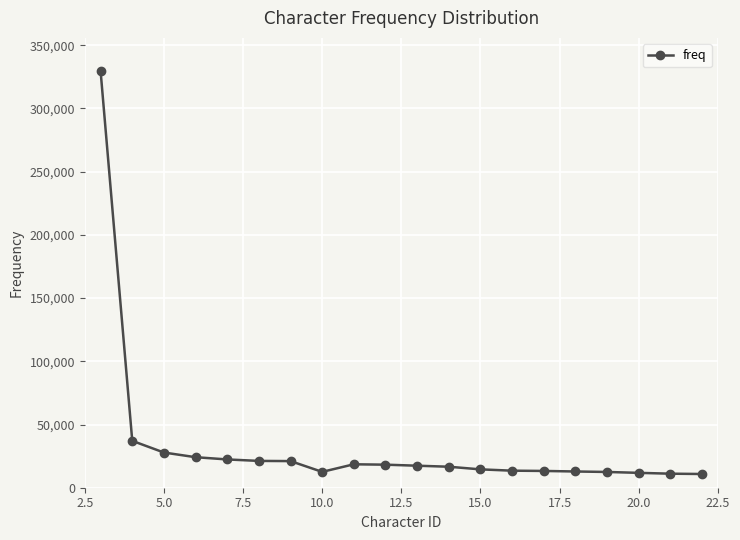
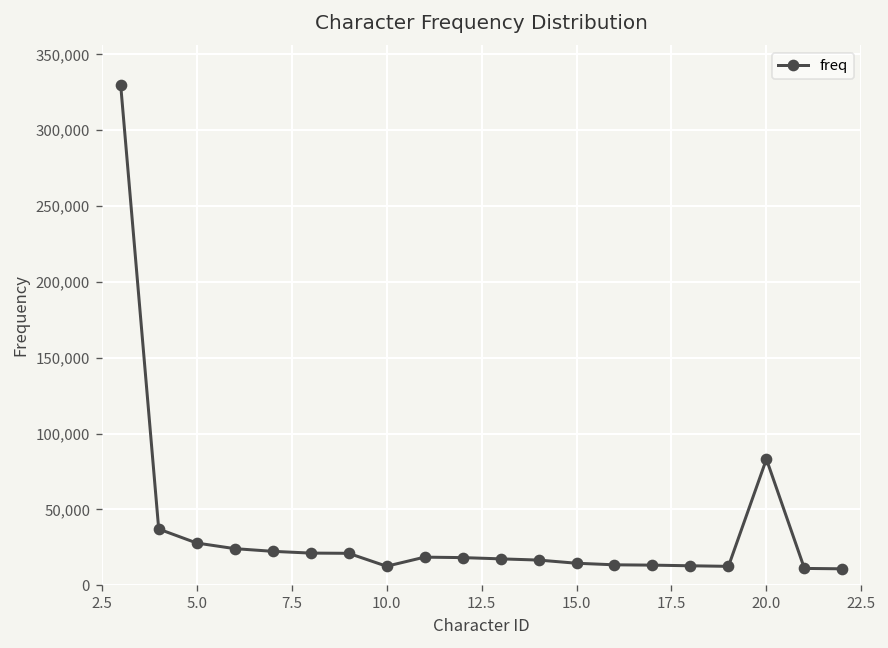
  {
    "5.0": "28,000",
    "10.0": "13,000",
    "15.0": "15,000",
-   "20.0": "12,000"
+   "20.0": "83,000"
  }
